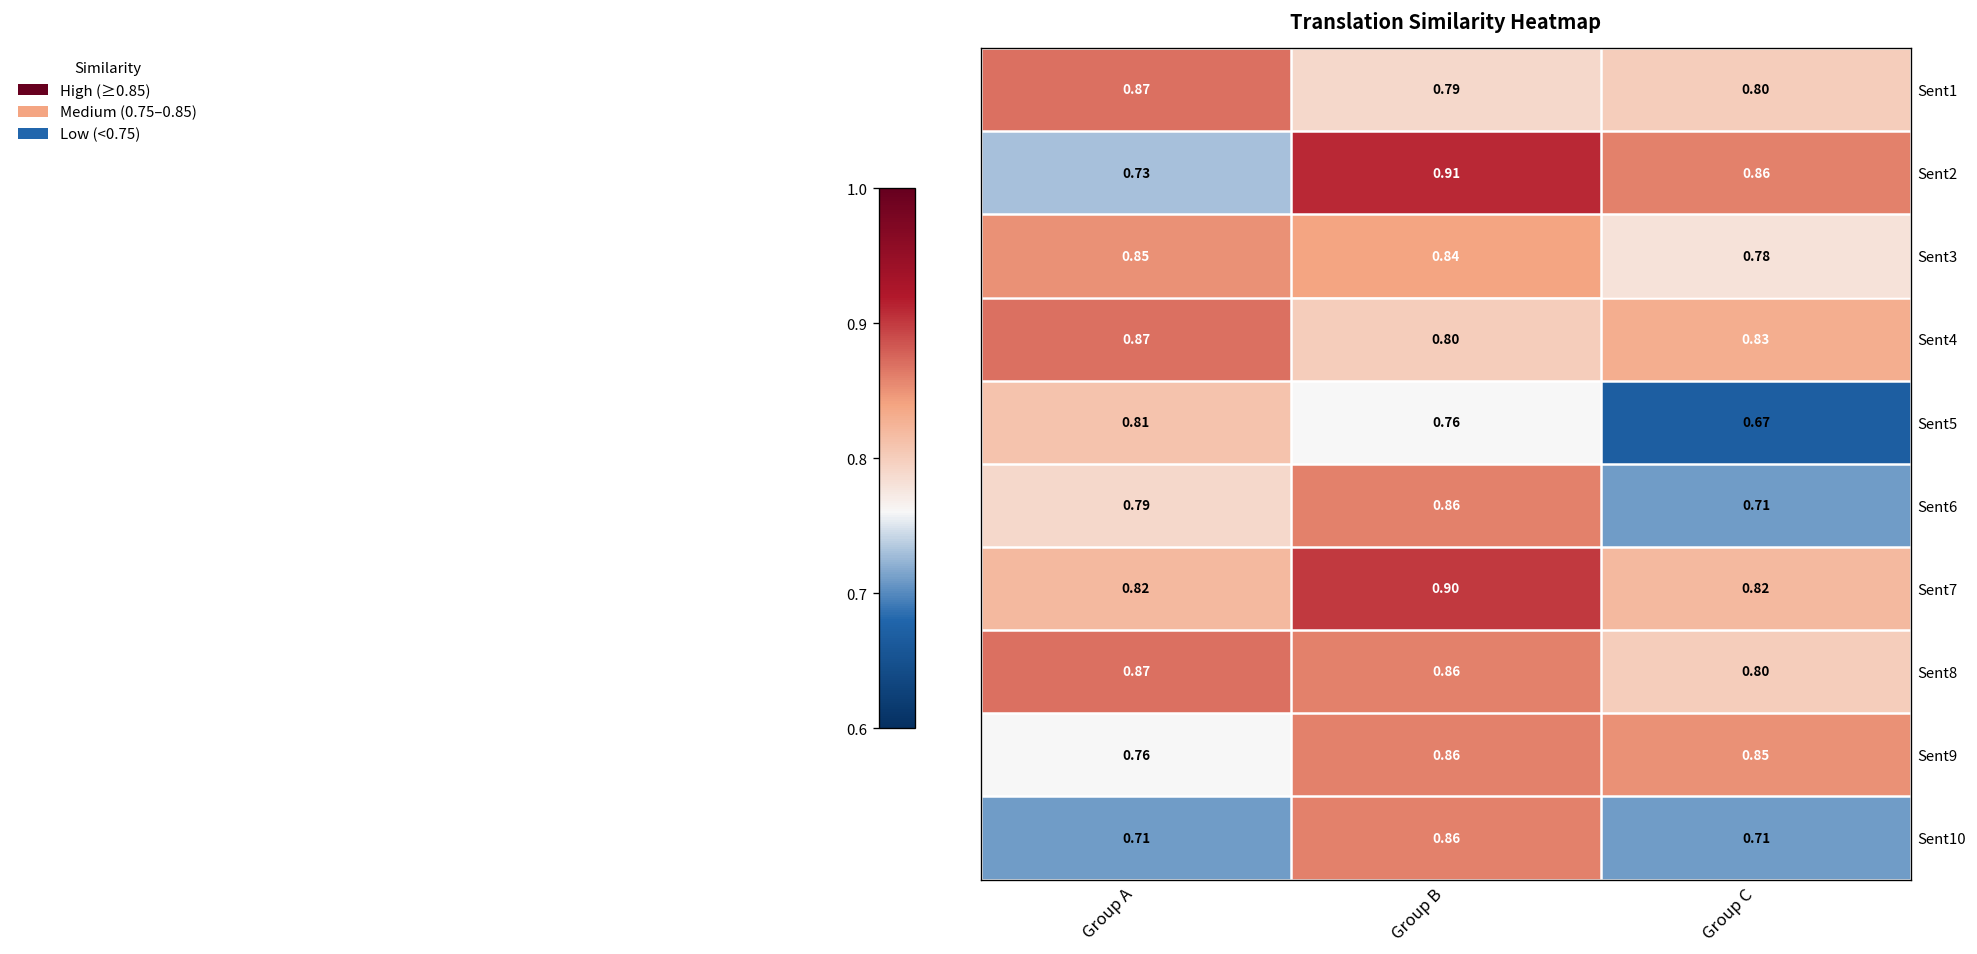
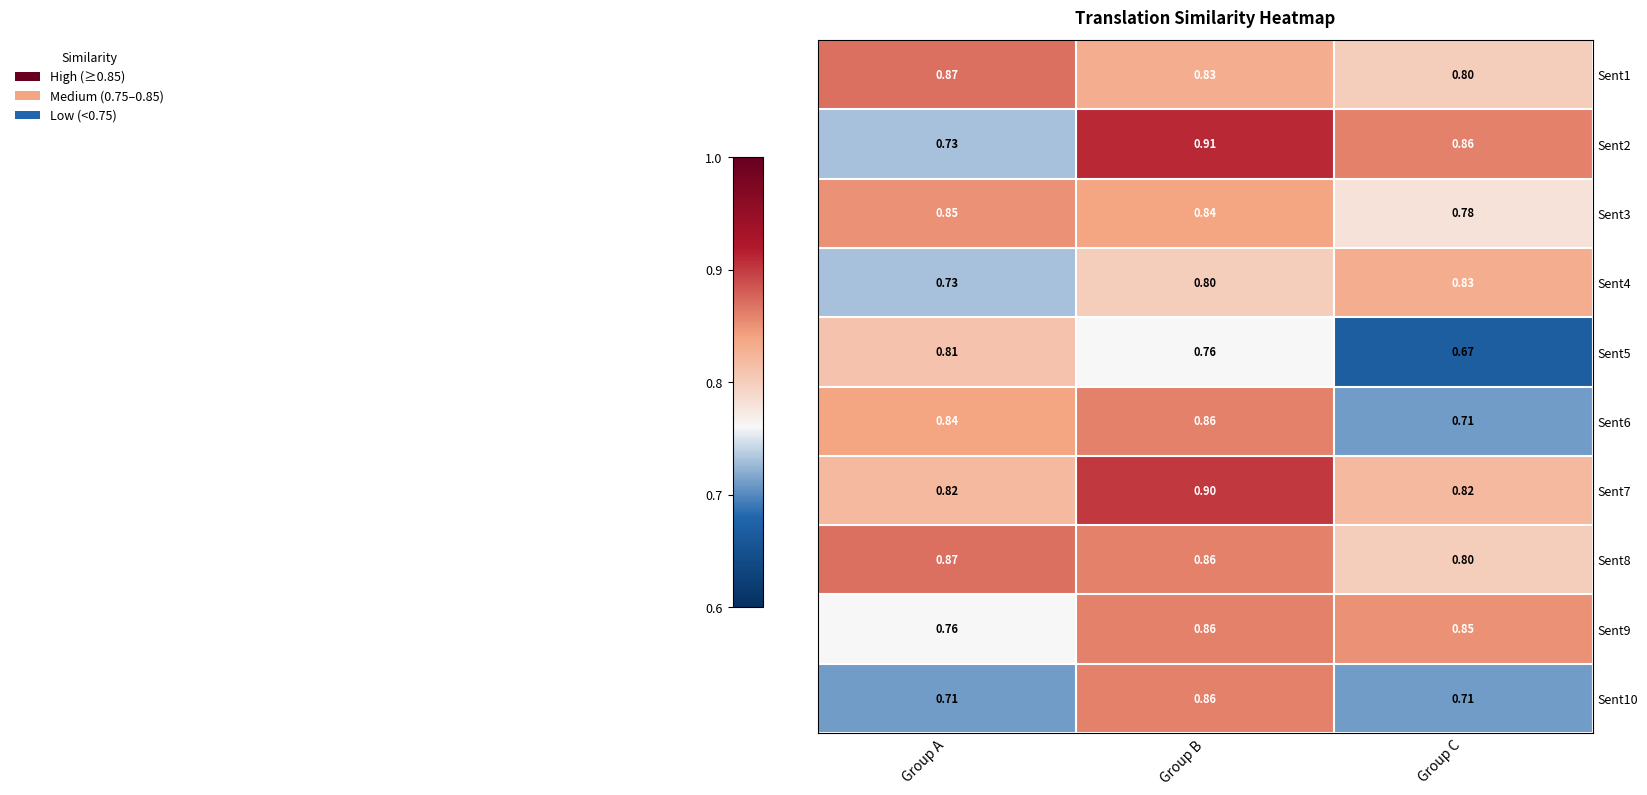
  {
    "Sent1": {
      "Group A": 0.87,
-     "Group B": 0.79,
+     "Group B": 0.83,
      "Group C": 0.80
    },
    "Sent2": {
      "Group A": 0.73,
      "Group B": 0.91,
      "Group C": 0.86
    },
    "Sent3": {
      "Group A": 0.85,
      "Group B": 0.84,
      "Group C": 0.78
    },
    "Sent4": {
-     "Group A": 0.87,
+     "Group A": 0.73,
      "Group B": 0.80,
      "Group C": 0.83
    },
    "Sent5": {
      "Group A": 0.81,
      "Group B": 0.76,
      "Group C": 0.67
    },
    "Sent6": {
-     "Group A": 0.79,
+     "Group A": 0.84,
      "Group B": 0.86,
      "Group C": 0.71
    },
    "Sent7": {
      "Group A": 0.82,
      "Group B": 0.90,
      "Group C": 0.82
    },
    "Sent8": {
      "Group A": 0.87,
      "Group B": 0.86,
      "Group C": 0.80
    },
    "Sent9": {
      "Group A": 0.76,
      "Group B": 0.86,
      "Group C": 0.85
    },
    "Sent10": {
      "Group A": 0.71,
      "Group B": 0.86,
      "Group C": 0.71
    }
  }
